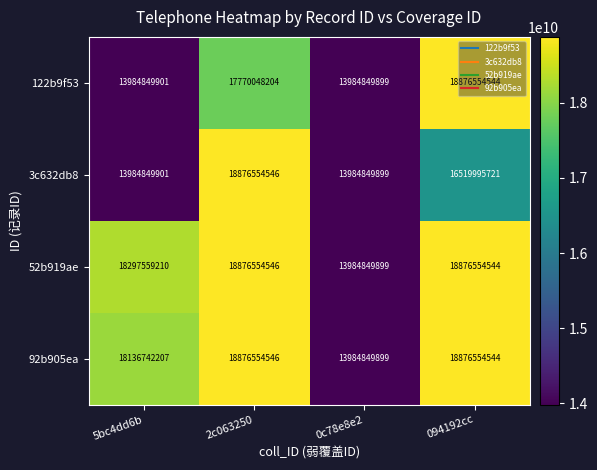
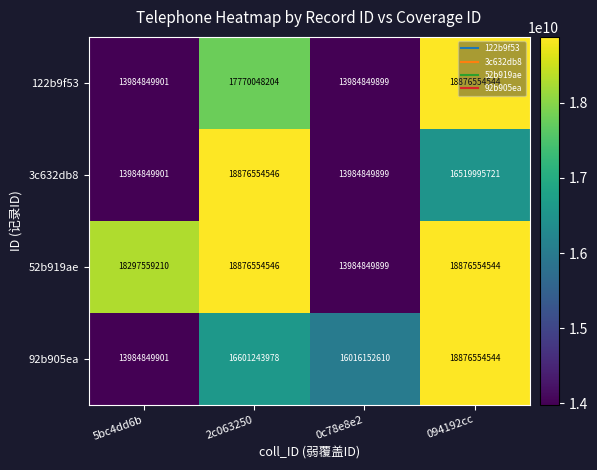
  {
    "122b9f53": {
      "5bc4dd6b": 13984849901,
      "2c063250": 17770048204,
      "0c78e8e2": 13984849899
    },
    "3c632db8": {
      "5bc4dd6b": 13984849901,
      "2c063250": 18876554546,
      "0c78e8e2": 13984849899,
      "094192cc": 16519995721
    },
    "52b919ae": {
      "5bc4dd6b": 18297559210,
      "2c063250": 18876554546,
      "0c78e8e2": 13984849899,
      "094192cc": 18876554544
    },
    "92b905ea": {
-     "5bc4dd6b": 18136742207,
-     "2c063250": 18876554546,
-     "0c78e8e2": 13984849899,
+     "5bc4dd6b": 13984849901,
+     "2c063250": 16601243978,
+     "0c78e8e2": 16016152610,
      "094192cc": 18876554544
    }
  }
